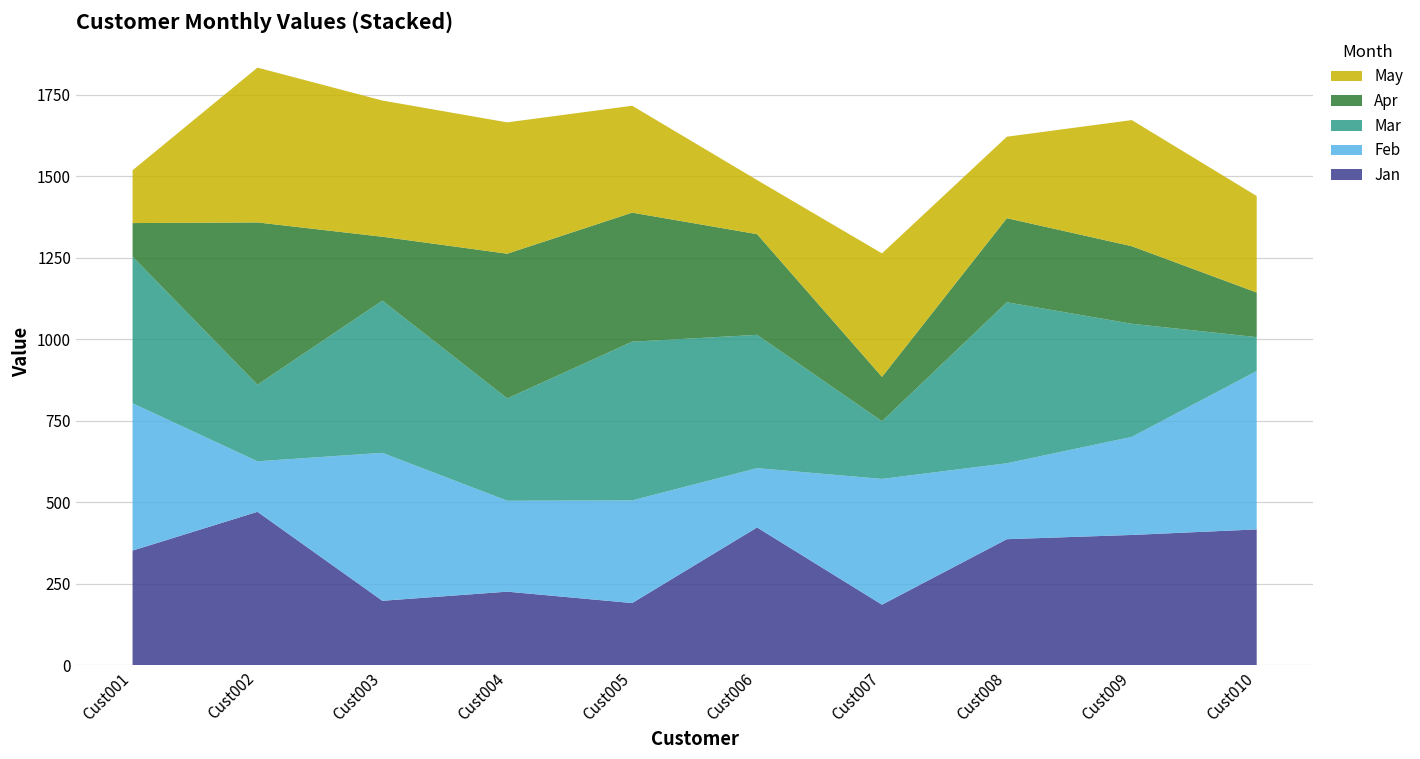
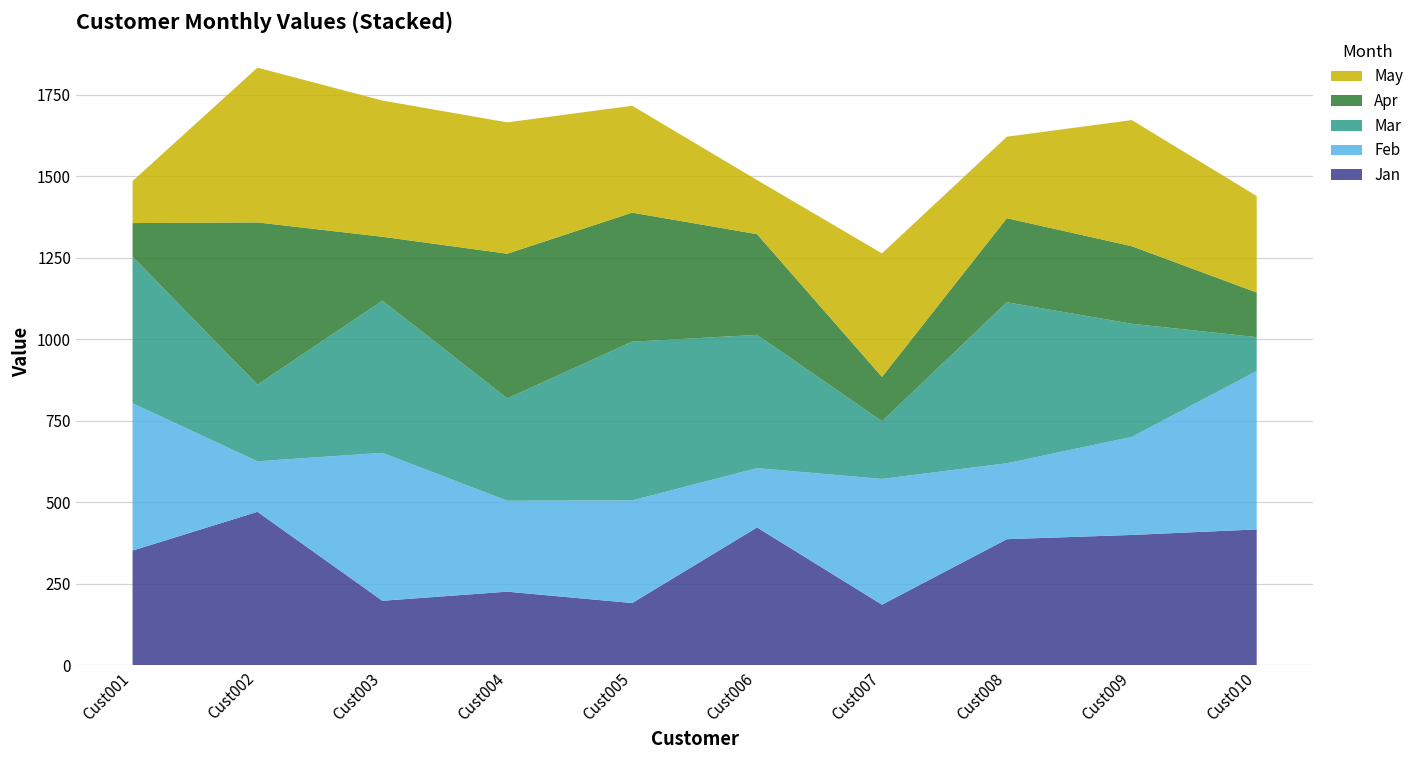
  {
    "Jan": {
      "Cust001": 350,
      "Cust002": 470,
      "Cust003": 200,
      "Cust004": 230,
      "Cust005": 190,
      "Cust006": 420,
      "Cust007": 190,
      "Cust008": 390,
      "Cust009": 400,
      "Cust010": 420
    },
    "Feb": {
      "Cust001": 450,
      "Cust002": 160,
      "Cust003": 450,
      "Cust004": 280,
      "Cust005": 320,
      "Cust006": 180,
      "Cust007": 390,
      "Cust008": 230,
      "Cust009": 300,
      "Cust010": 490
    },
    "Mar": {
      "Cust001": 450,
      "Cust002": 240,
      "Cust003": 470,
      "Cust004": 310,
      "Cust005": 490,
      "Cust006": 410,
      "Cust007": 180,
      "Cust008": 490,
      "Cust009": 350,
      "Cust010": 100
    },
    "Apr": {
      "Cust001": 100,
      "Cust002": 500,
      "Cust003": 200,
      "Cust004": 440,
      "Cust005": 400,
      "Cust006": 310,
      "Cust007": 140,
      "Cust008": 260,
      "Cust009": 240,
      "Cust010": 140
    },
    "May": {
-     "Cust001": 160,
+     "Cust001": 130,
      "Cust002": 480,
      "Cust003": 420,
      "Cust004": 400,
      "Cust005": 330,
      "Cust006": 170,
      "Cust007": 380,
      "Cust008": 250,
      "Cust009": 390,
      "Cust010": 300
    }
  }
